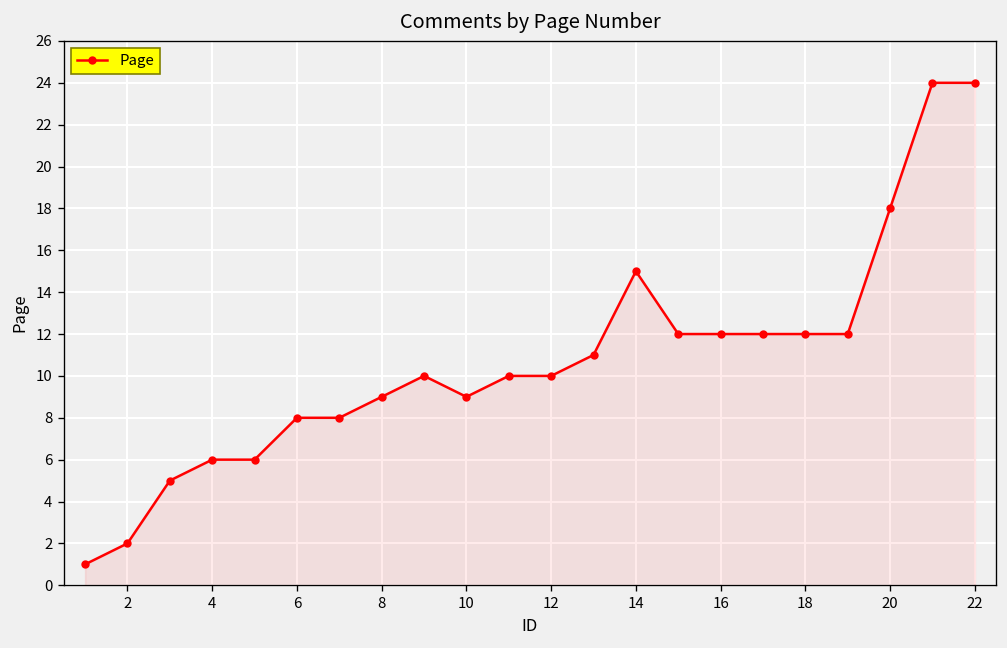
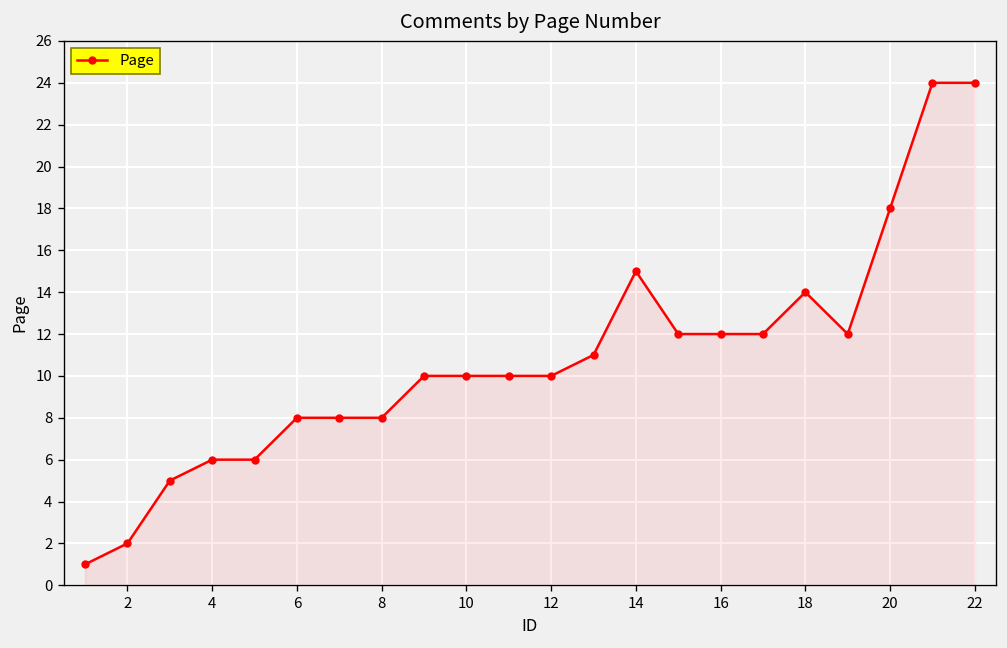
  {
    "2": 2,
    "4": 6,
    "6": 8,
-   "8": 9,
-   "10": 9,
+   "8": 8,
+   "10": 10,
    "12": 10,
    "14": 15,
    "16": 12,
-   "18": 12,
+   "18": 14,
    "20": 18,
    "22": 24
  }
